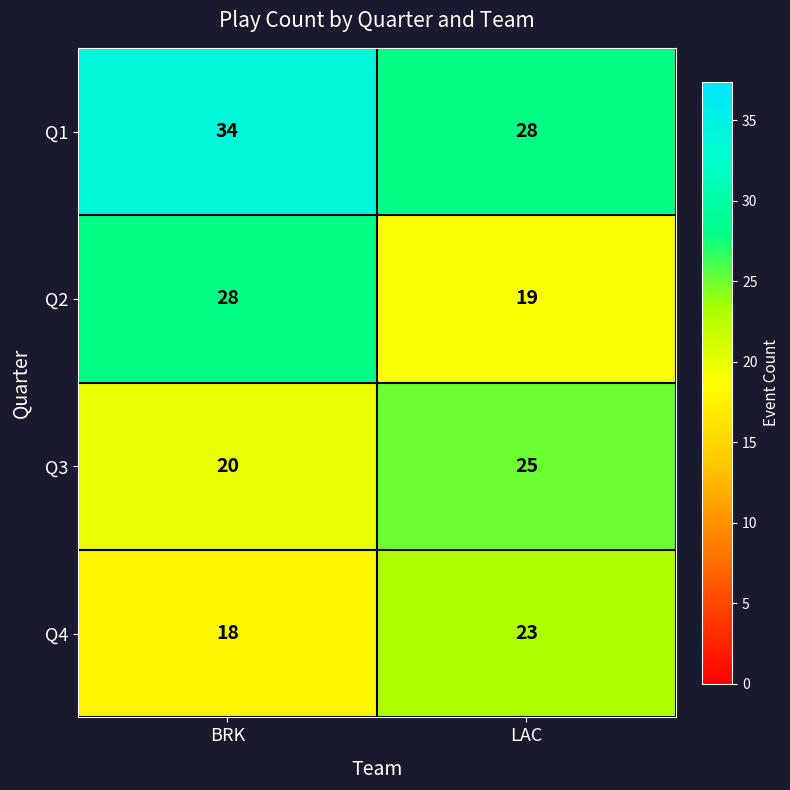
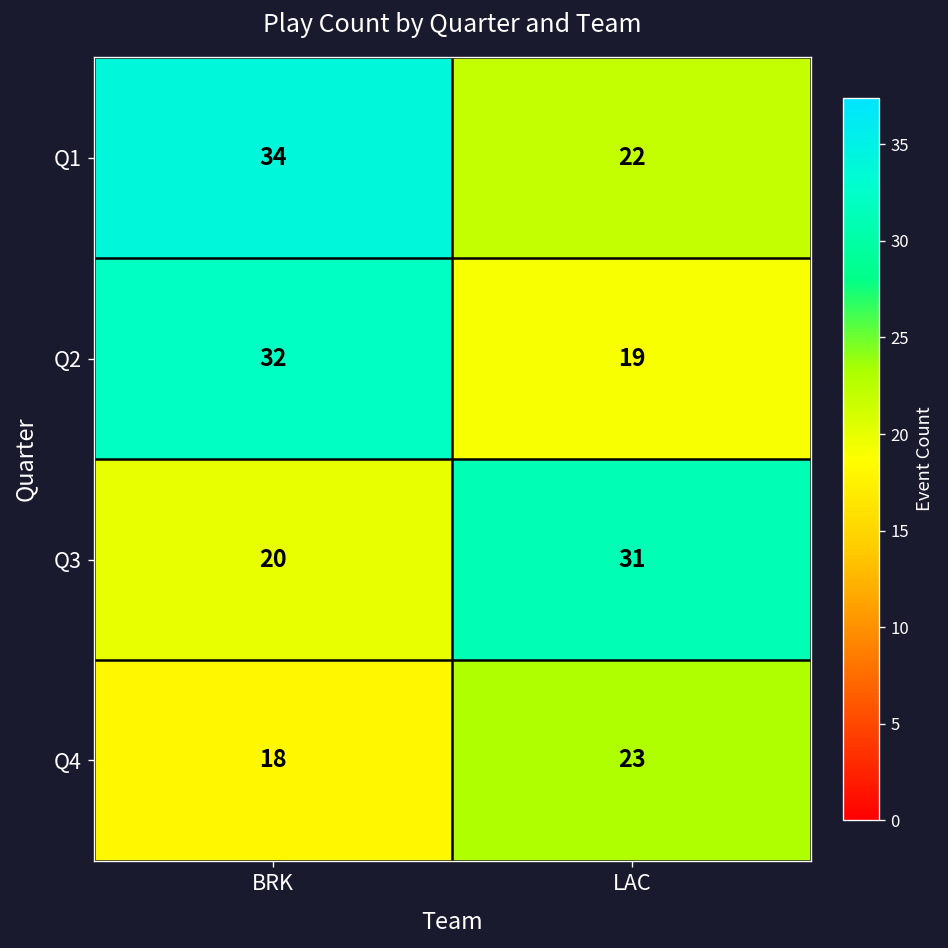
  {
    "Q1": {
      "BRK": 34,
-     "LAC": 28
+     "LAC": 22
    },
    "Q2": {
-     "BRK": 28,
+     "BRK": 32,
      "LAC": 19
    },
    "Q3": {
      "BRK": 20,
-     "LAC": 25
+     "LAC": 31
    },
    "Q4": {
      "BRK": 18,
      "LAC": 23
    }
  }
